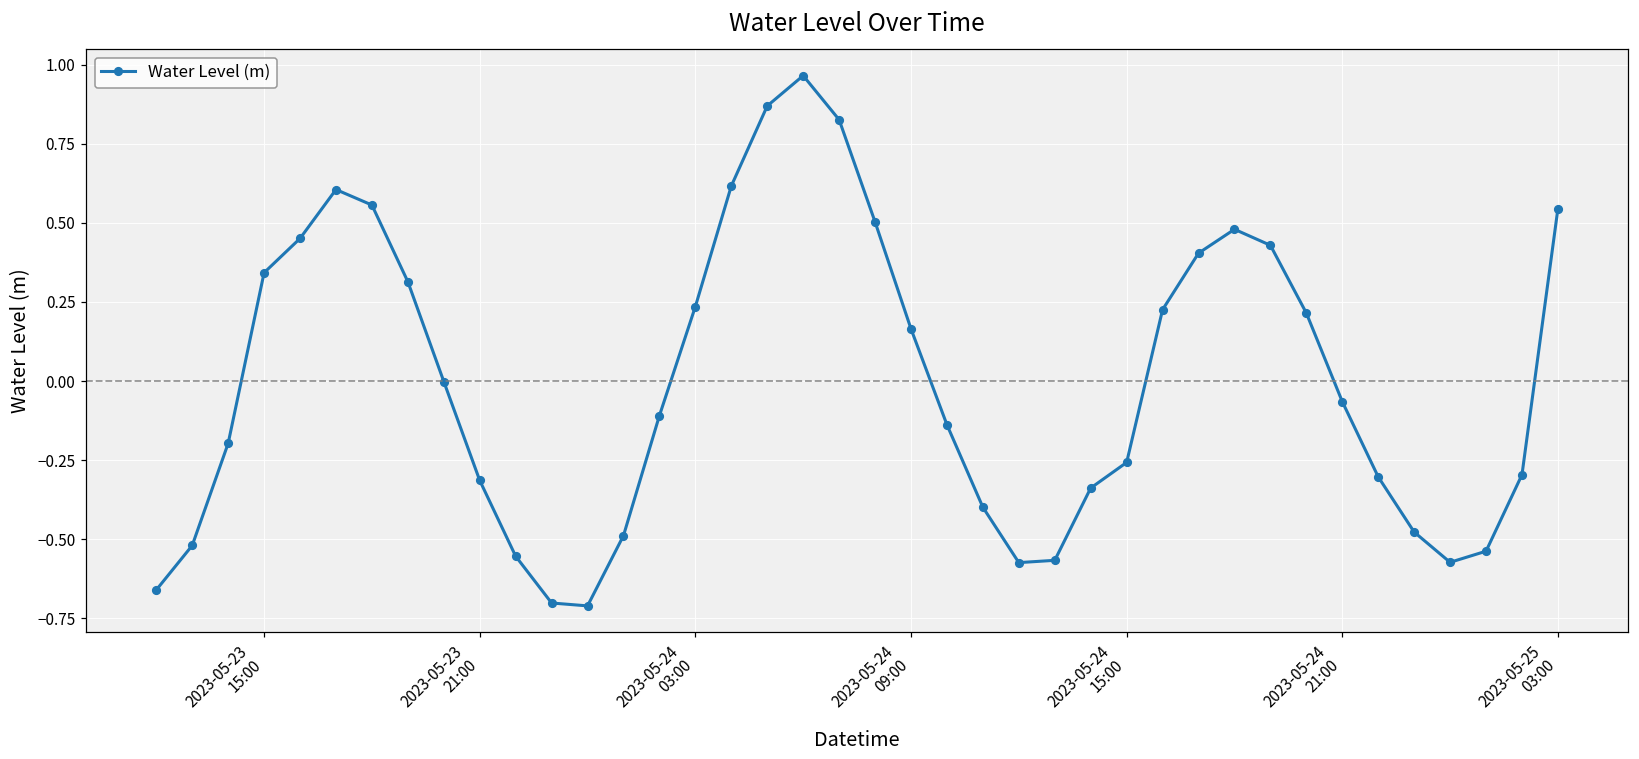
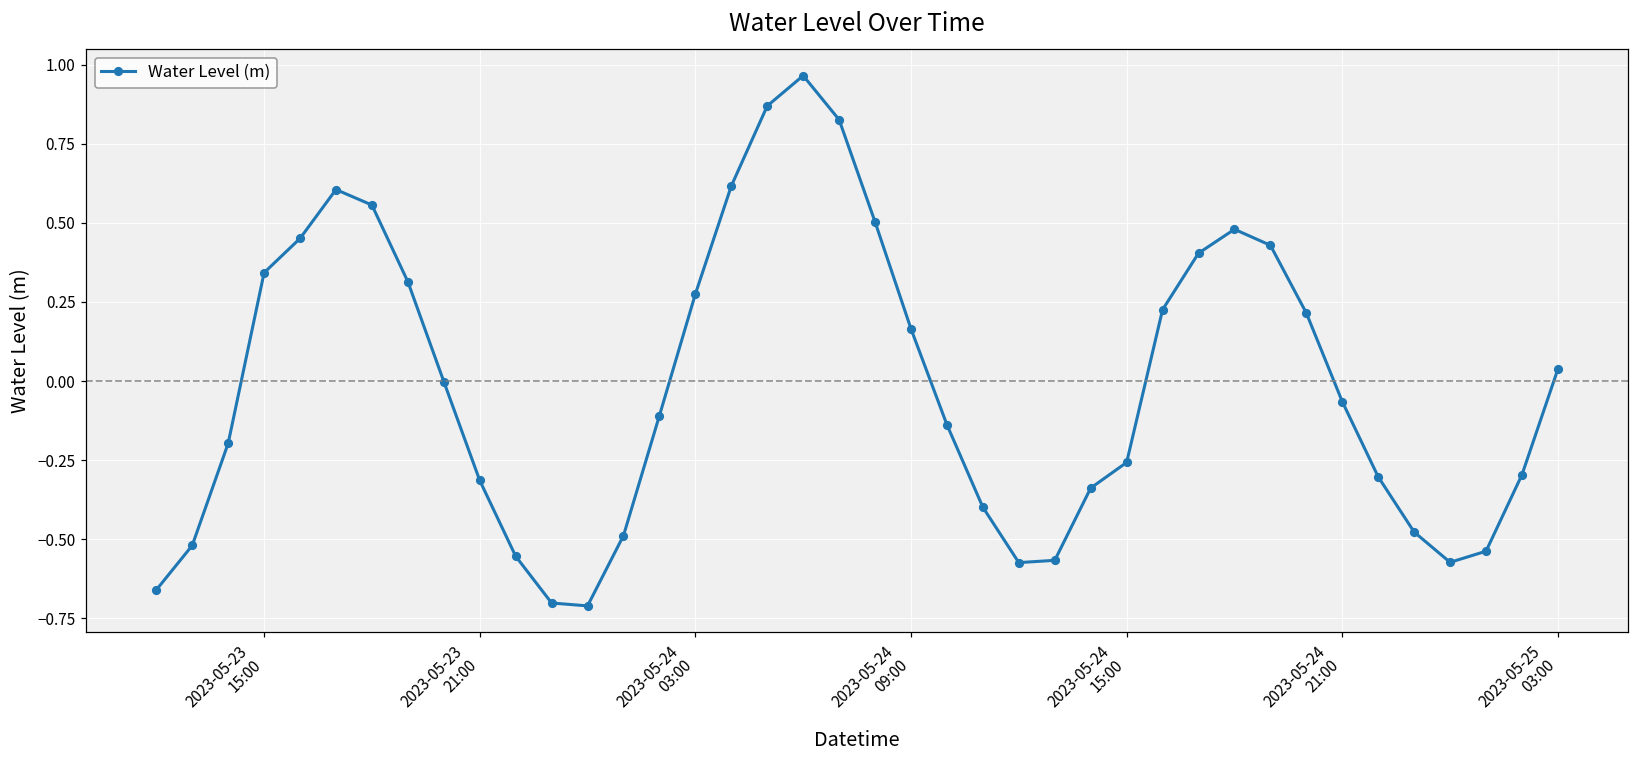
  {
    "2023-05-23 15:00": 0.34,
    "2023-05-23 21:00": -0.31,
-   "2023-05-24 03:00": 0.24,
+   "2023-05-24 03:00": 0.28,
    "2023-05-24 09:00": 0.16,
    "2023-05-24 15:00": -0.26,
    "2023-05-24 21:00": -0.07,
-   "2023-05-25 03:00": 0.55
+   "2023-05-25 03:00": 0.04
  }
